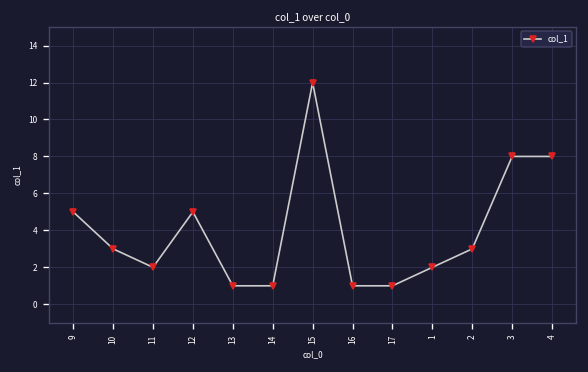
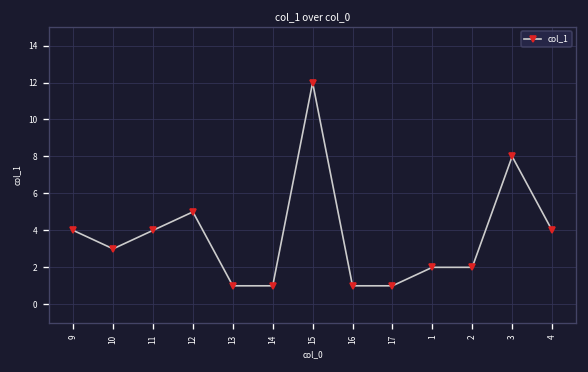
  {
-   "9": 5,
+   "9": 4,
    "10": 3,
-   "11": 2,
+   "11": 4,
    "12": 5,
    "13": 1,
    "14": 1,
    "15": 12,
    "16": 1,
    "17": 1,
    "1": 2,
-   "2": 3,
+   "2": 2,
    "3": 8,
-   "4": 8
+   "4": 4
  }
